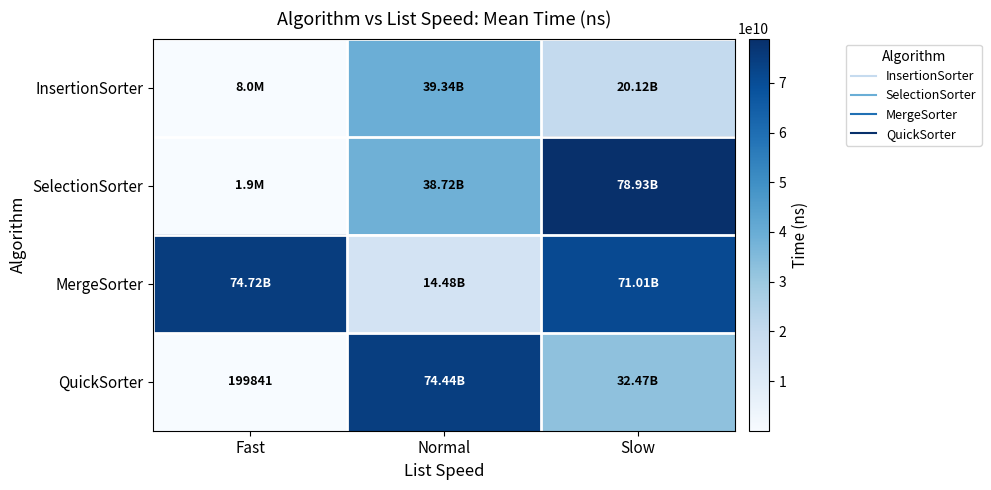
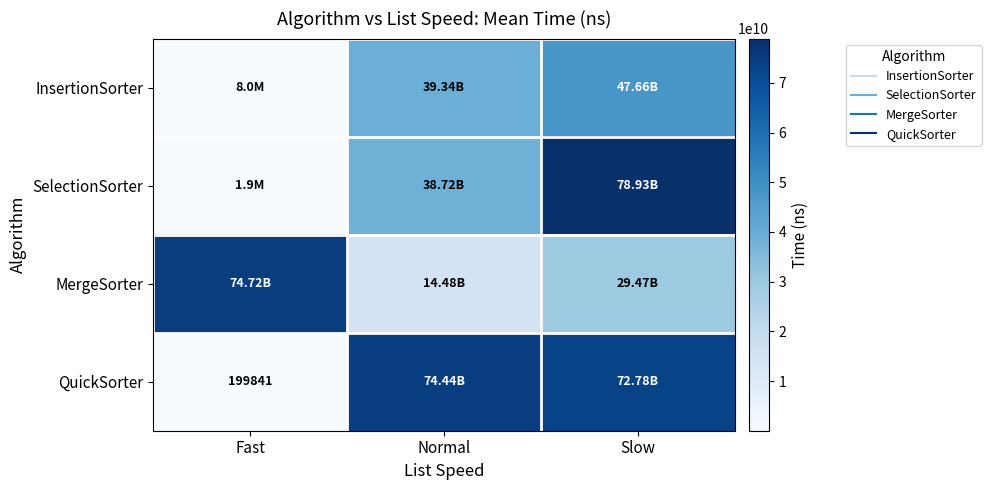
  {
    "InsertionSorter": {
      "Fast": "8.0M",
      "Normal": "39.34B",
-     "Slow": "20.12B"
+     "Slow": "47.66B"
    },
    "SelectionSorter": {
      "Fast": "1.9M",
      "Normal": "38.72B",
      "Slow": "78.93B"
    },
    "MergeSorter": {
      "Fast": "74.72B",
      "Normal": "14.48B",
-     "Slow": "71.01B"
+     "Slow": "29.47B"
    },
    "QuickSorter": {
      "Fast": "199841",
      "Normal": "74.44B",
-     "Slow": "32.47B"
+     "Slow": "72.78B"
    }
  }
